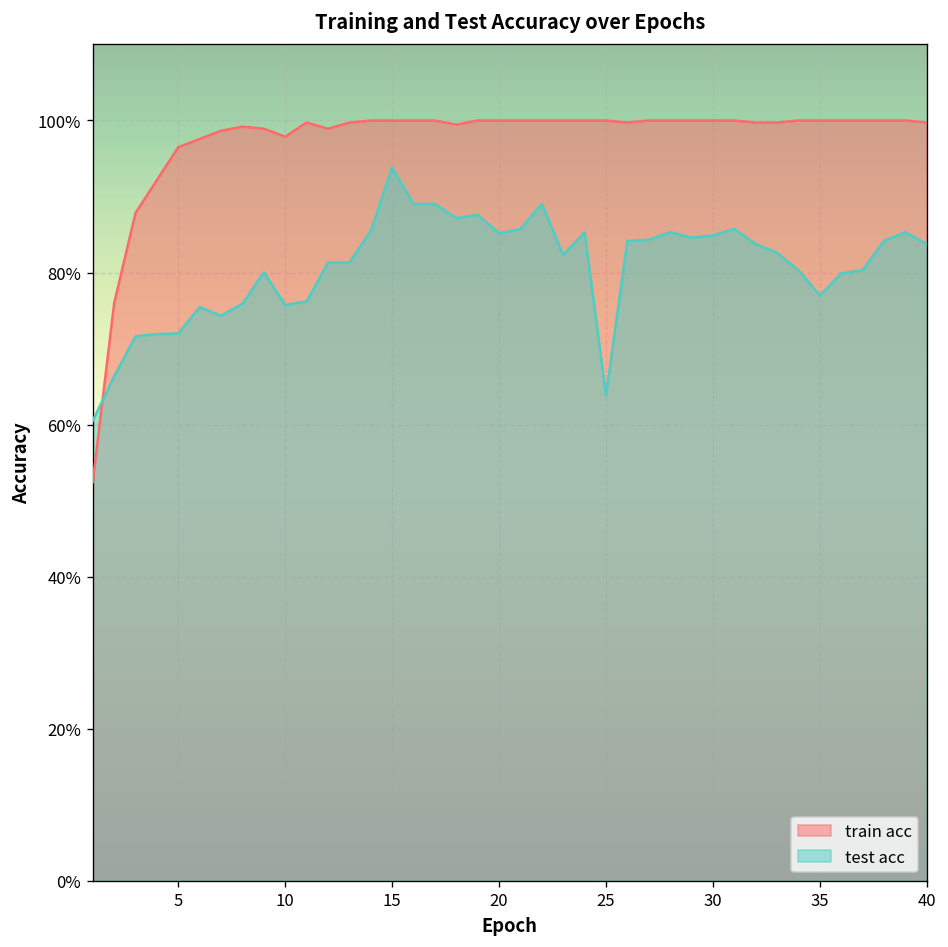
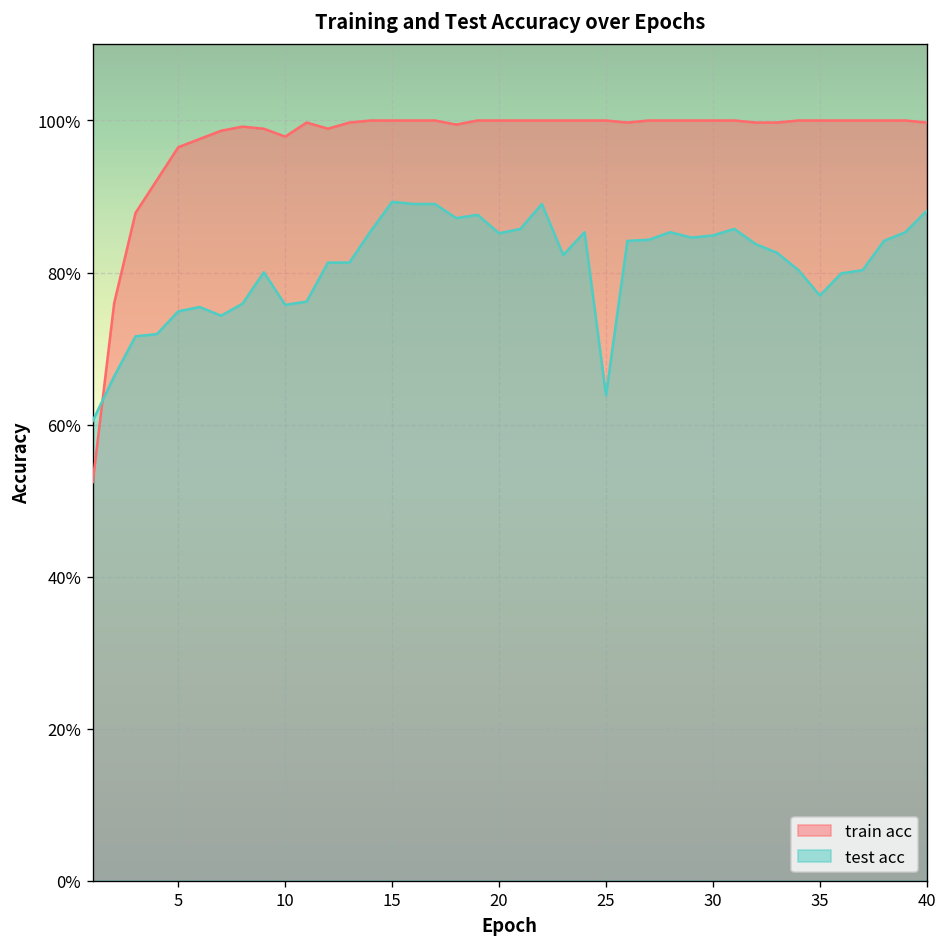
  {
    "train acc": {
      "5": "96%",
      "10": "98%",
      "15": "100%",
      "20": "100%",
      "25": "100%",
      "30": "100%",
      "35": "100%",
      "40": "100%"
    },
    "test acc": {
-     "5": "72%",
+     "5": "75%",
      "10": "76%",
-     "15": "94%",
+     "15": "89%",
      "20": "85%",
      "25": "64%",
      "30": "85%",
      "35": "77%",
-     "40": "84%"
+     "40": "88%"
    }
  }
